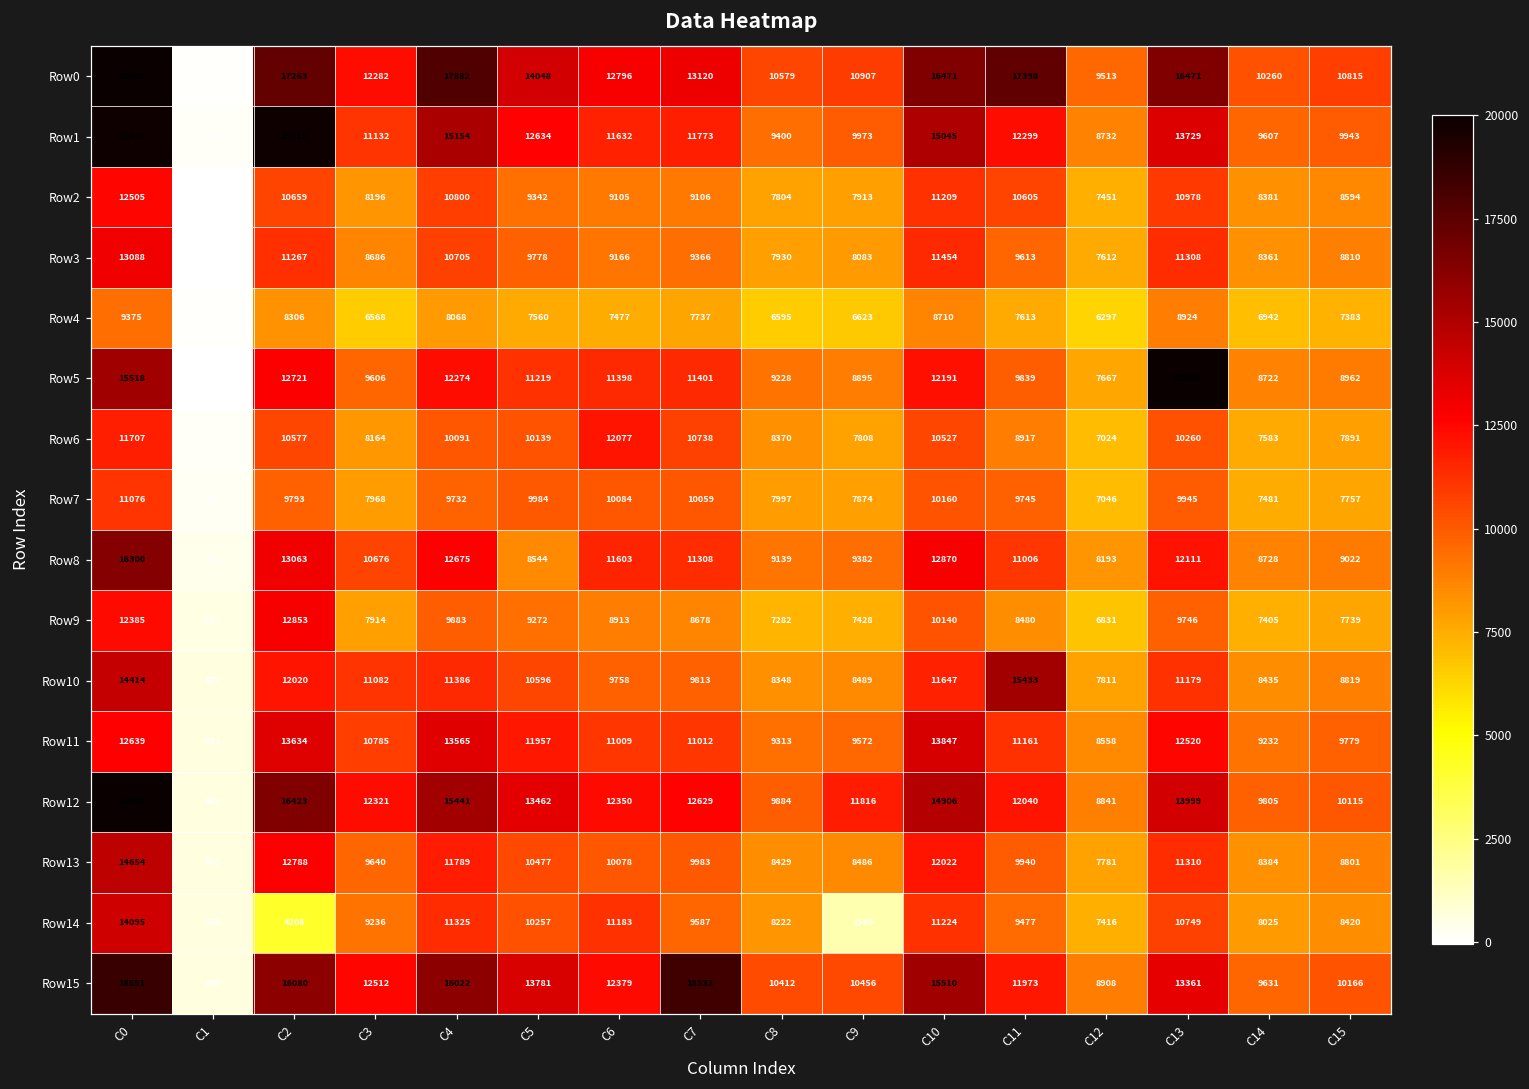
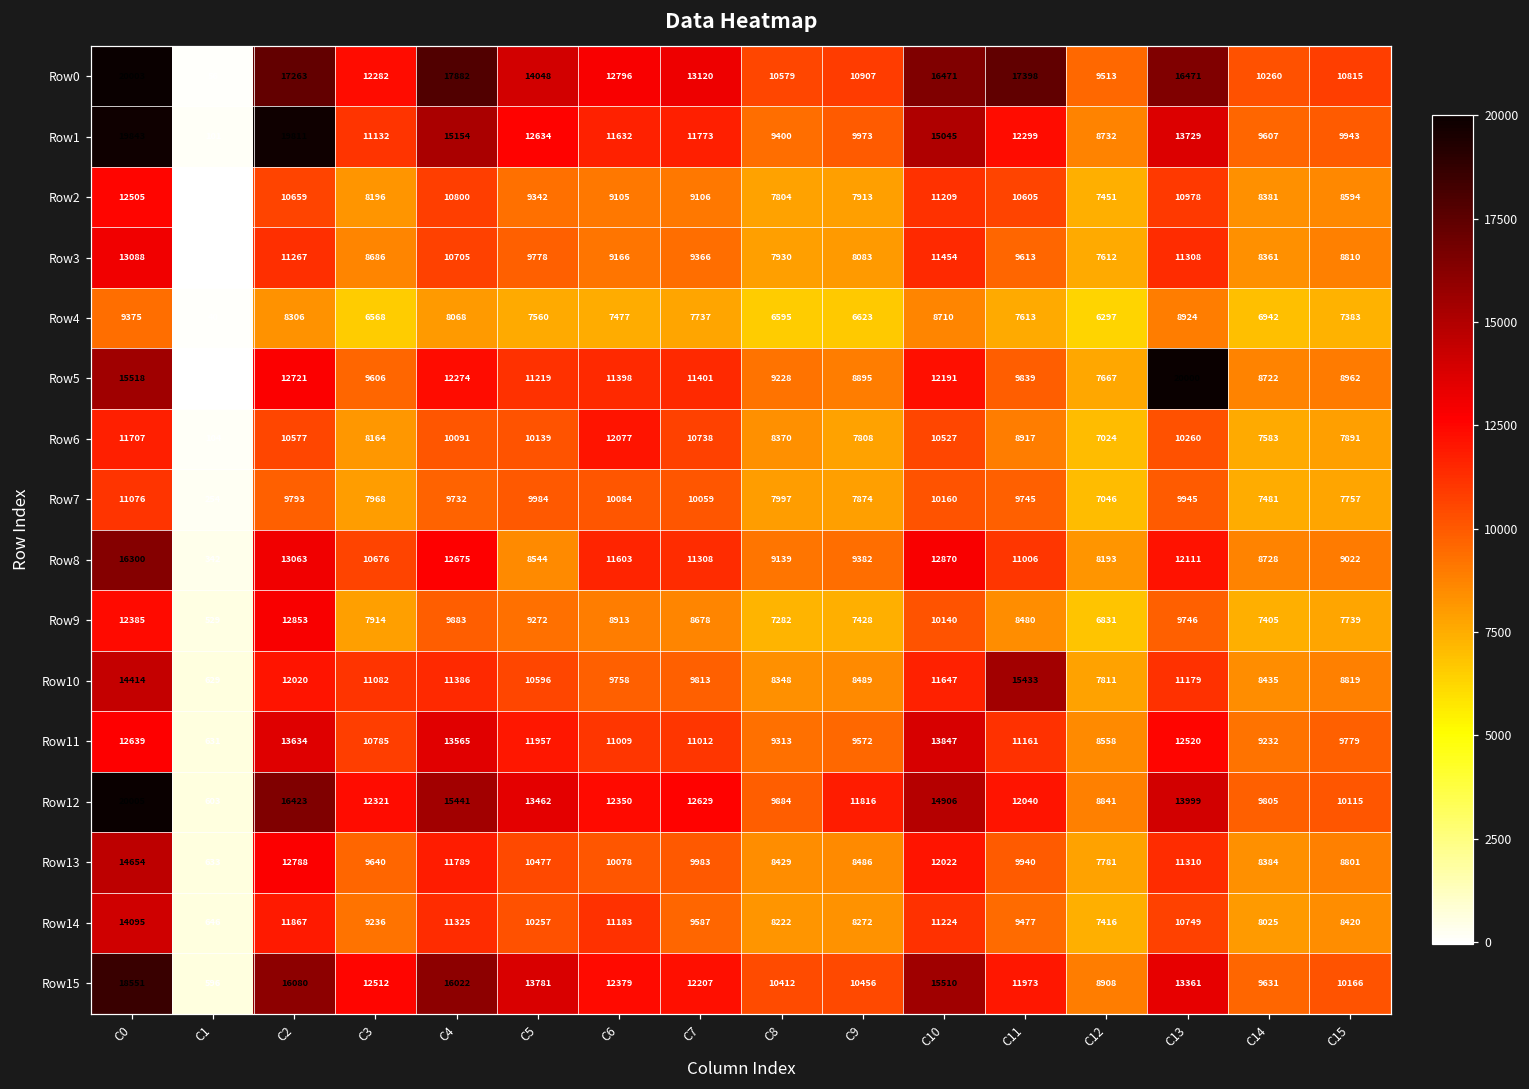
  {
    "Row14": {
      "C0": 14095,
-     "C2": 4208,
+     "C2": 11867,
      "C3": 9236,
      "C4": 11325,
      "C5": 10257,
      "C6": 11183,
      "C7": 9587,
      "C8": 8222,
-     "C9": 1585,
+     "C9": 8272,
      "C10": 11224,
      "C11": 9477,
      "C12": 7416,
      "C13": 10749,
      "C14": 8025,
      "C15": 8420
    },
    "Row15": {
      "C0": 18551,
      "C2": 16080,
      "C3": 12512,
      "C4": 16022,
      "C5": 13781,
      "C6": 12379,
-     "C7": 18332,
+     "C7": 12207,
      "C8": 10412,
      "C9": 10456,
      "C10": 15510,
      "C11": 11973,
      "C12": 8908,
      "C13": 13361,
      "C14": 9631,
      "C15": 10166
    }
  }
